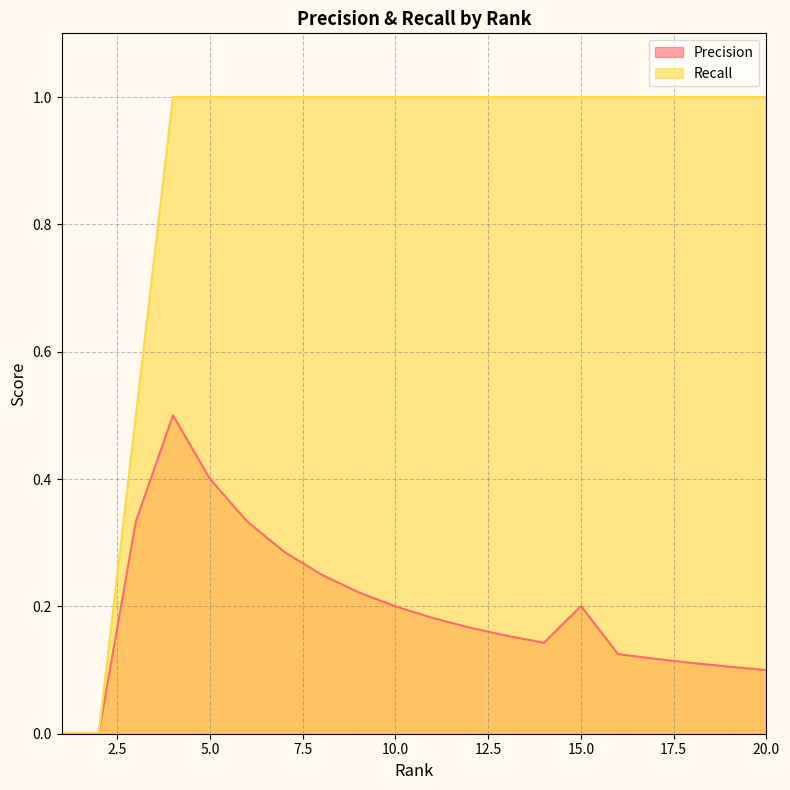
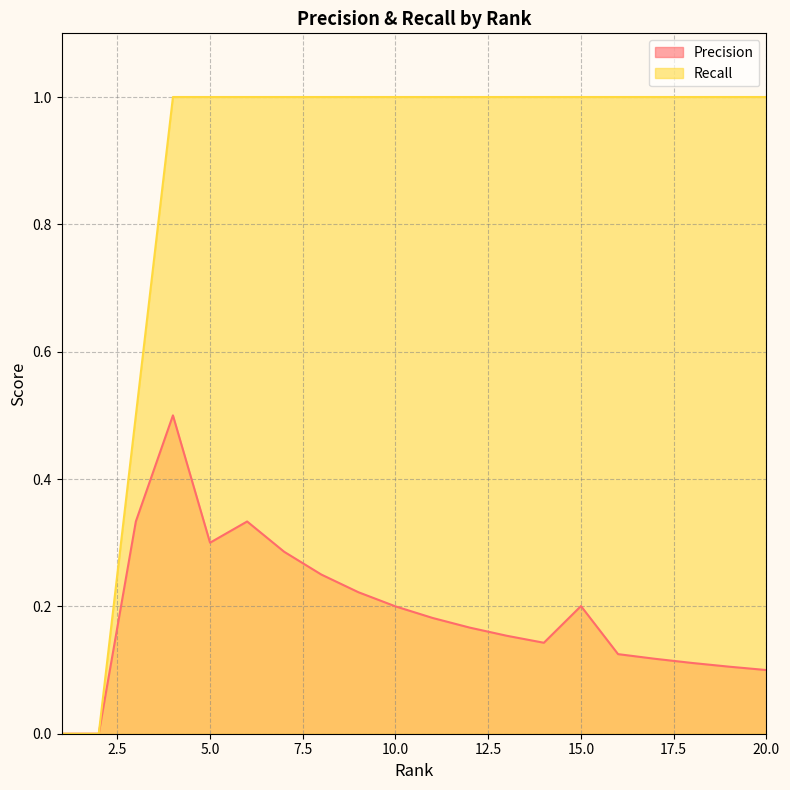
  {
    "Precision": {
-     "5.0": 0.4,
+     "5.0": 0.3,
      "10.0": 0.2,
      "15.0": 0.2,
      "20.0": 0.1
    },
    "Recall": {
      "5.0": 1.0,
      "10.0": 1.0,
      "15.0": 1.0,
      "20.0": 1.0
    }
  }
